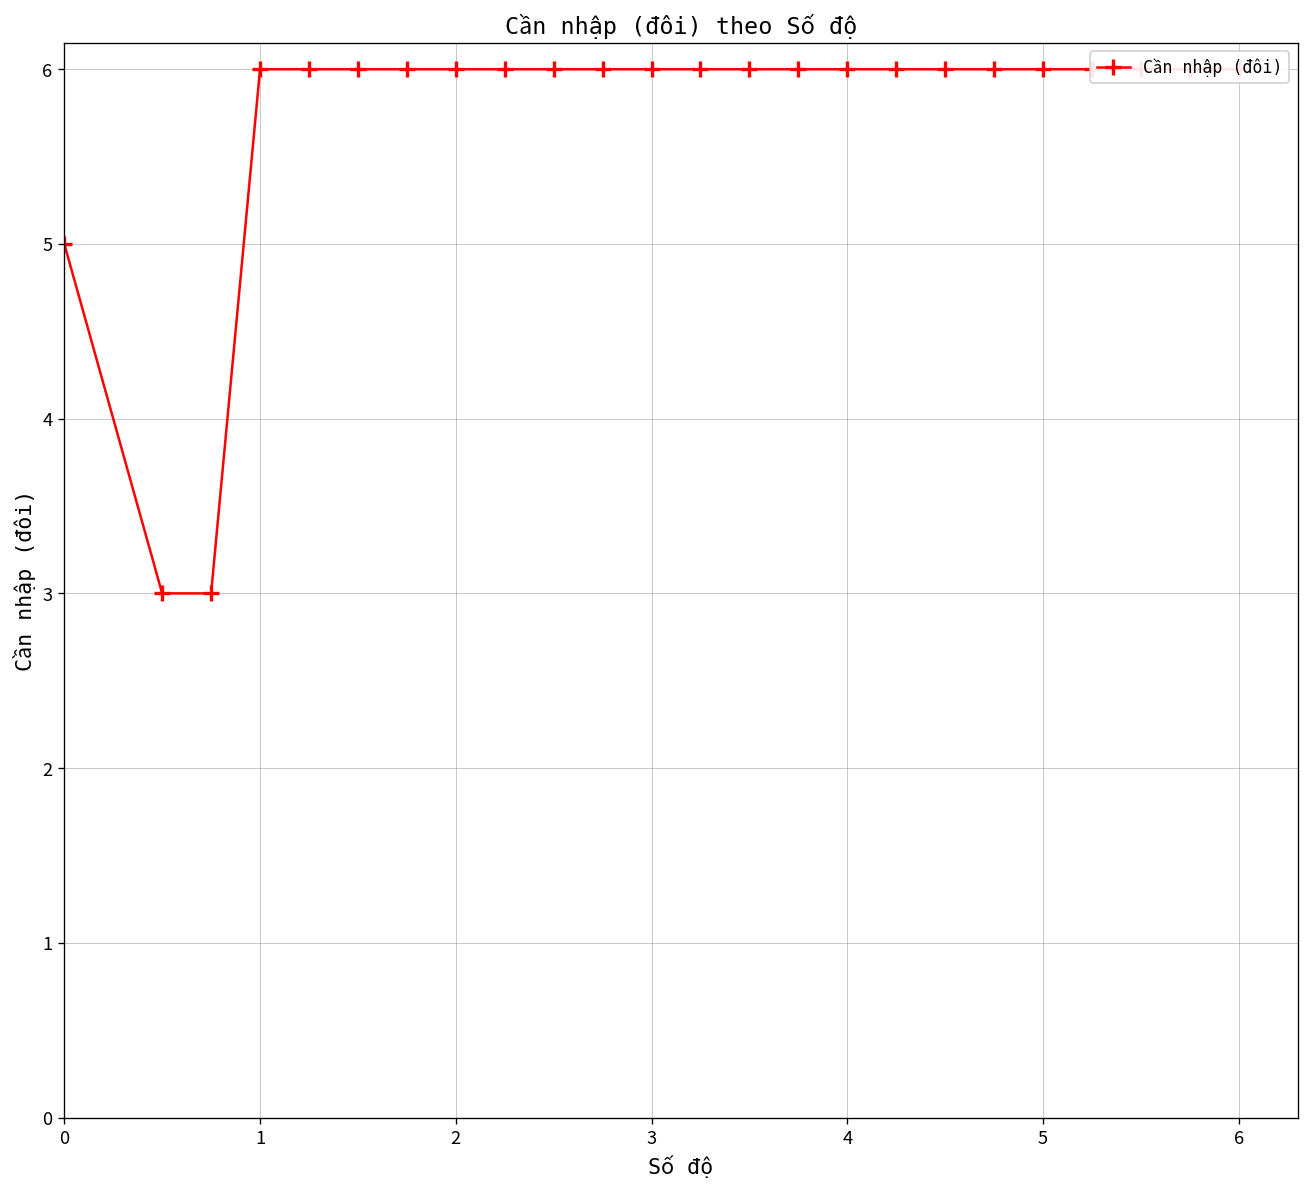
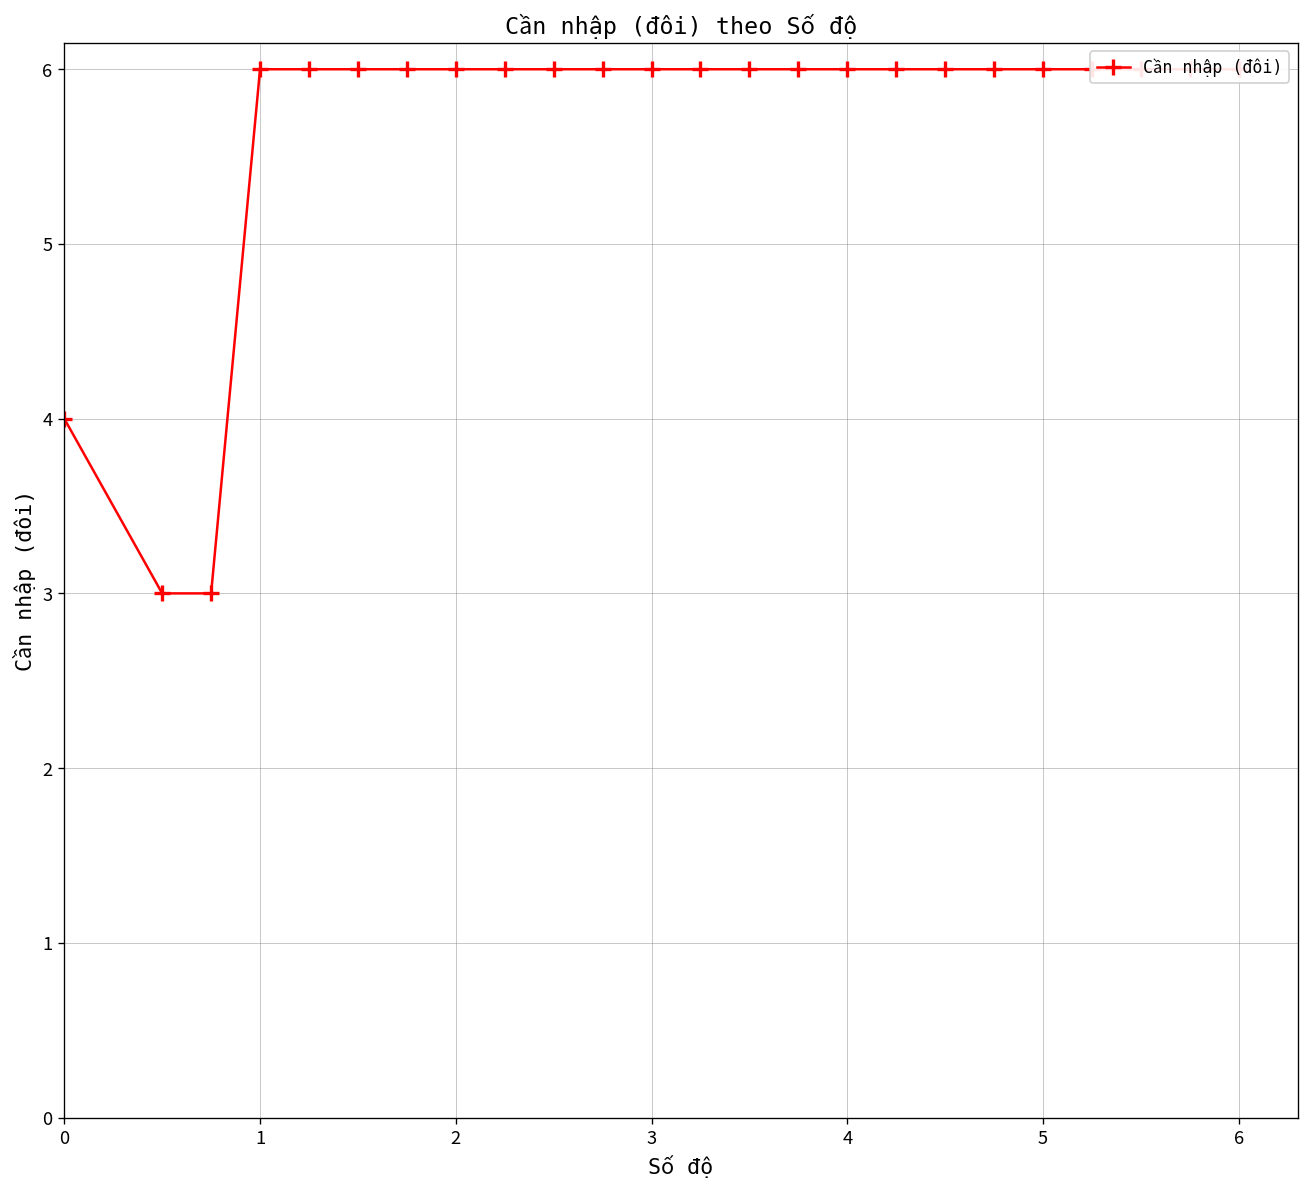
  {
-   "0": 5,
+   "0": 4,
    "1": 6,
    "2": 6,
    "3": 6,
    "4": 6,
    "5": 6
  }
